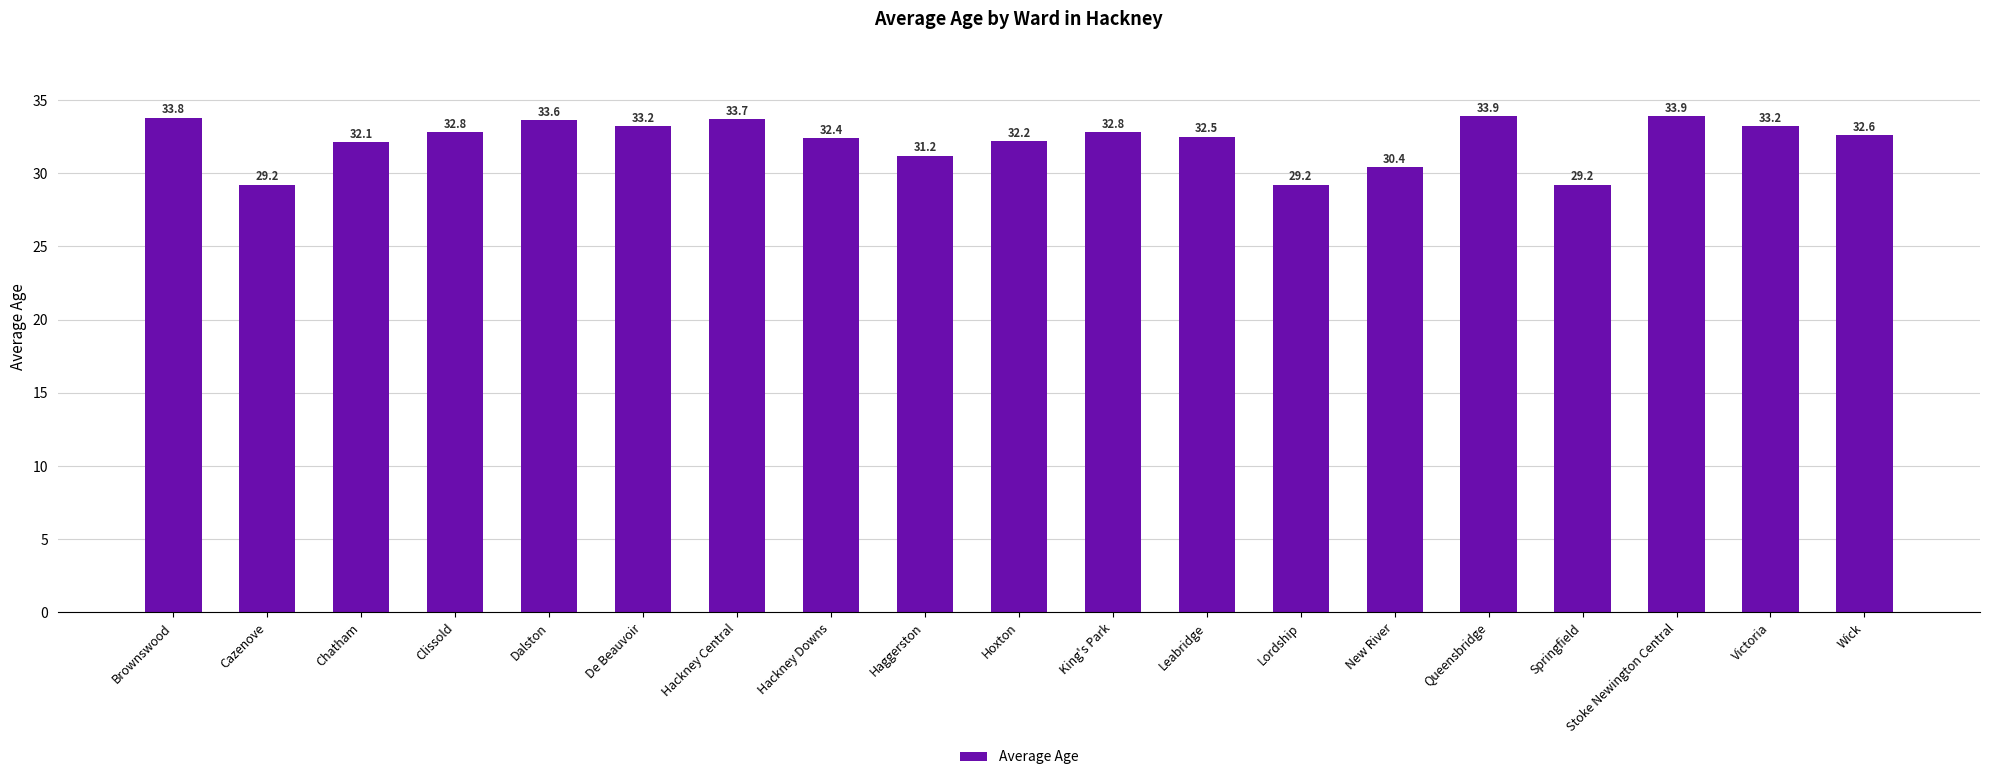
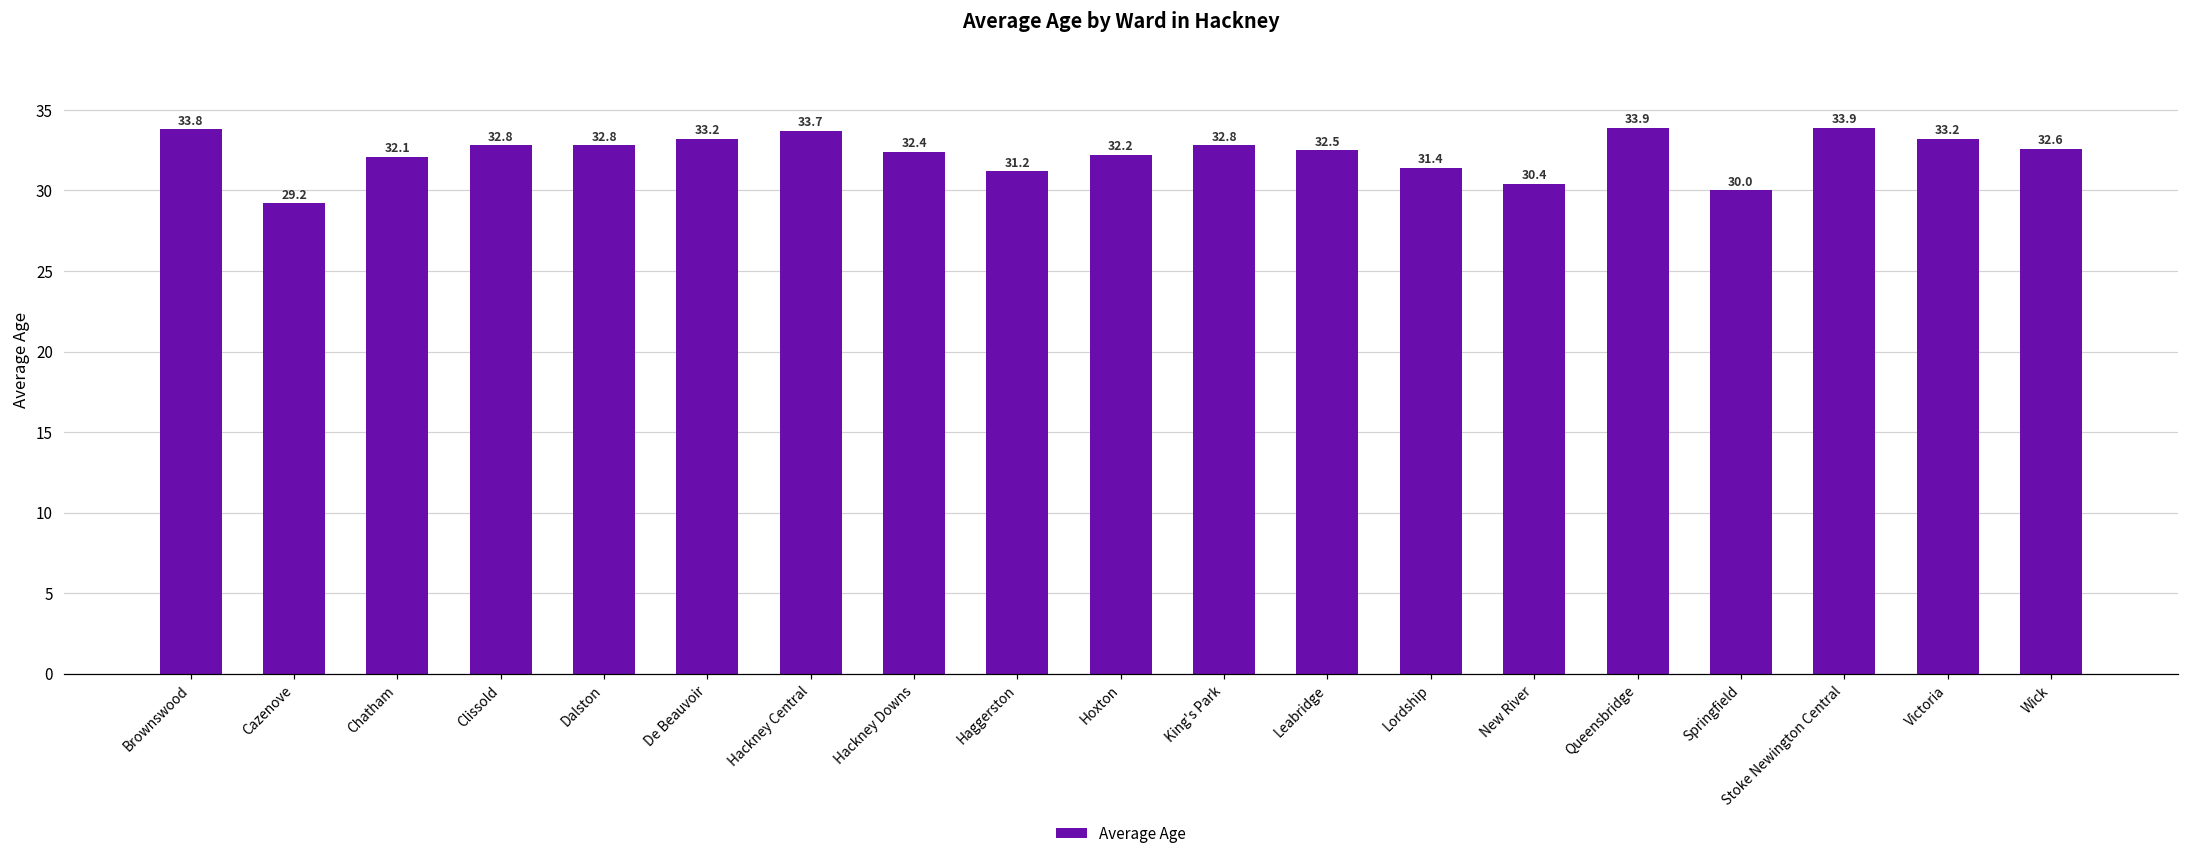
  {
    "Brownswood": 33.8,
    "Cazenove": 29.2,
    "Chatham": 32.1,
    "Clissold": 32.8,
-   "Dalston": 33.6,
+   "Dalston": 32.8,
    "De Beauvoir": 33.2,
    "Hackney Central": 33.7,
    "Hackney Downs": 32.4,
    "Haggerston": 31.2,
    "Hoxton": 32.2,
    "King's Park": 32.8,
    "Leabridge": 32.5,
-   "Lordship": 29.2,
+   "Lordship": 31.4,
    "New River": 30.4,
    "Queensbridge": 33.9,
-   "Springfield": 29.2,
+   "Springfield": 30.0,
    "Stoke Newington Central": 33.9,
    "Victoria": 33.2,
    "Wick": 32.6
  }
